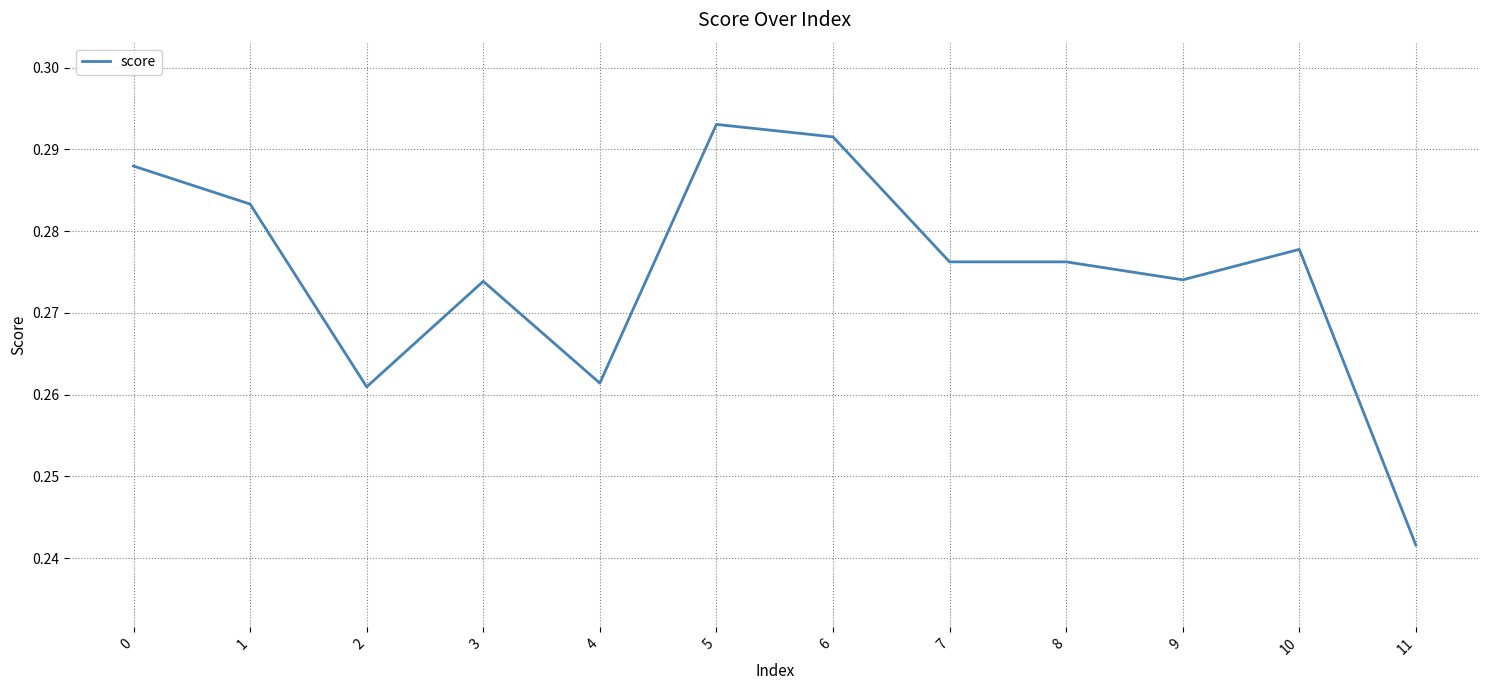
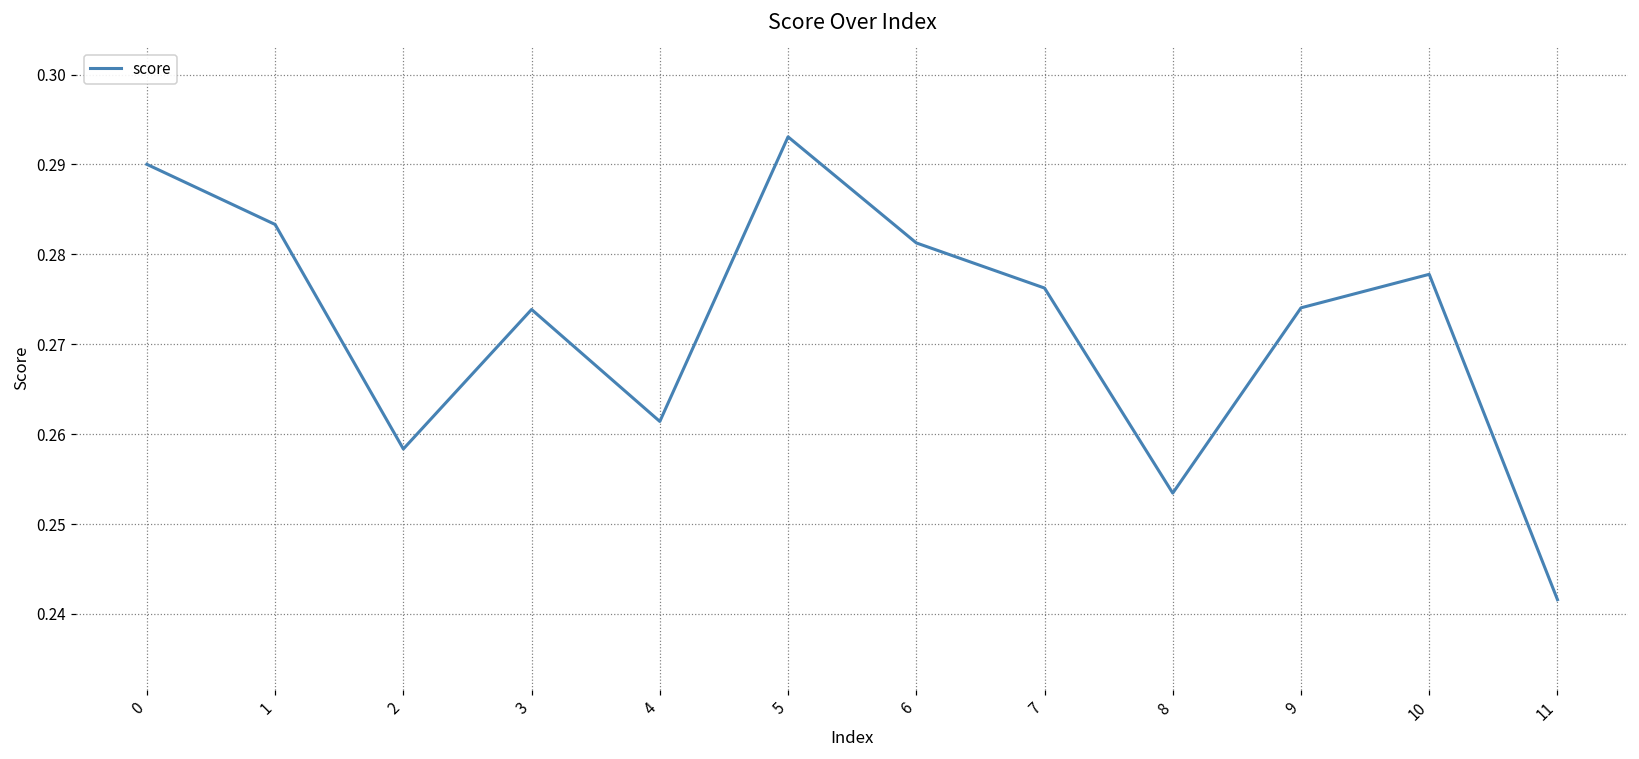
  {
-   "0": 0.288,
+   "0": 0.290,
    "1": 0.283,
-   "2": 0.261,
+   "2": 0.258,
    "3": 0.274,
    "4": 0.261,
    "5": 0.293,
-   "6": 0.292,
+   "6": 0.281,
    "7": 0.276,
-   "8": 0.276,
+   "8": 0.253,
    "9": 0.274,
    "10": 0.278,
    "11": 0.242
  }
